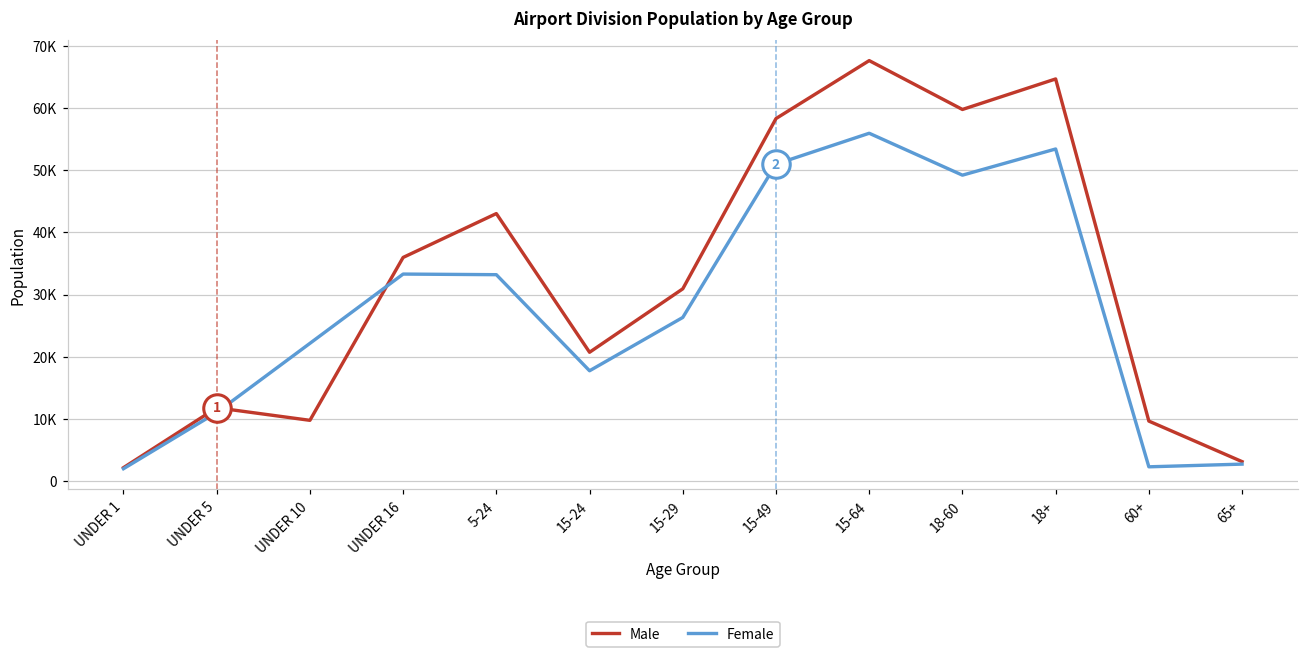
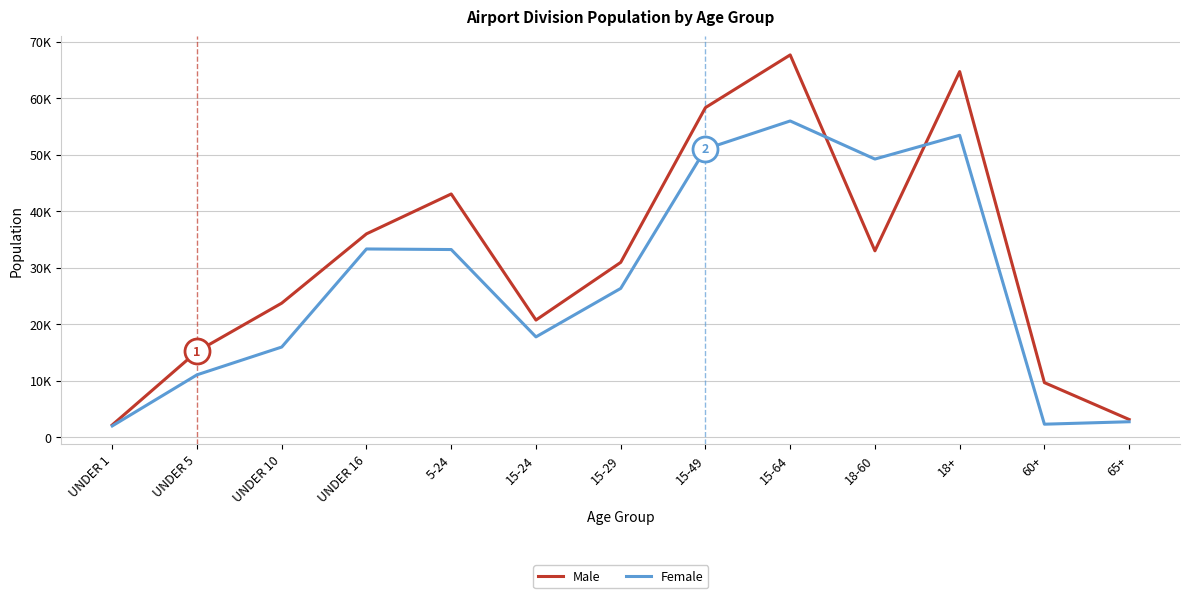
  {
    "Male": {
-     "UNDER 5": 12000,
-     "UNDER 10": 10000,
+     "UNDER 5": 15000,
+     "UNDER 10": 24000,
      "UNDER 16": 36000,
      "5-24": 43000,
      "15-24": 21000,
      "15-29": 31000,
      "15-49": 58000,
      "15-64": 68000,
-     "18-60": 60000,
+     "18-60": 33000,
      "18+": 65000,
      "60+": 10000
    },
    "Female": {
      "UNDER 5": 11000,
-     "UNDER 10": 22000,
+     "UNDER 10": 16000,
      "UNDER 16": 33000,
      "5-24": 33000,
      "15-24": 18000,
      "15-29": 26000,
      "15-64": 56000,
      "18-60": 49000,
      "18+": 53000,
      "60+": 2000
    }
  }
